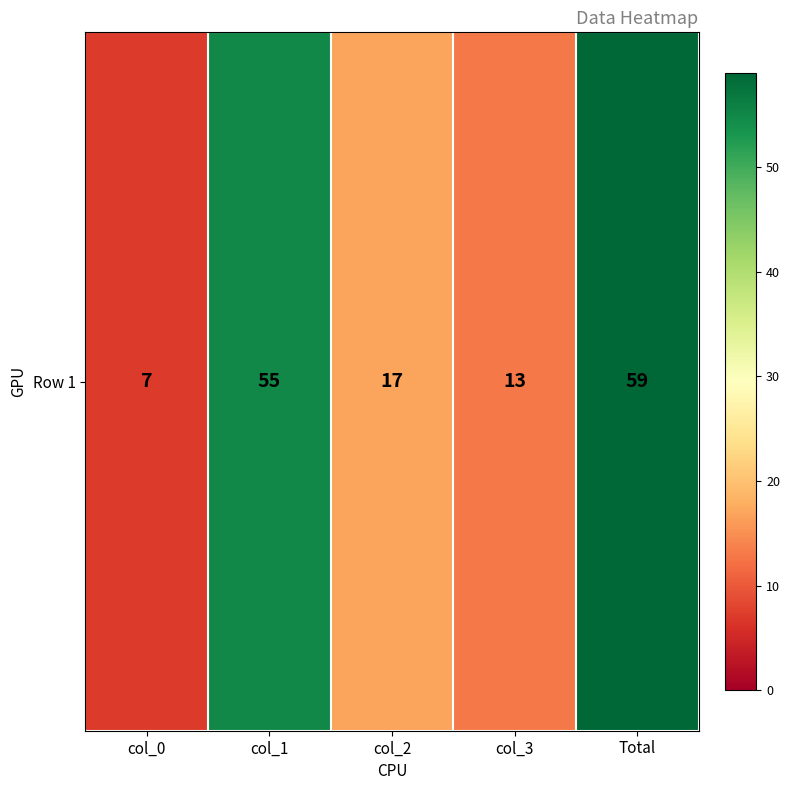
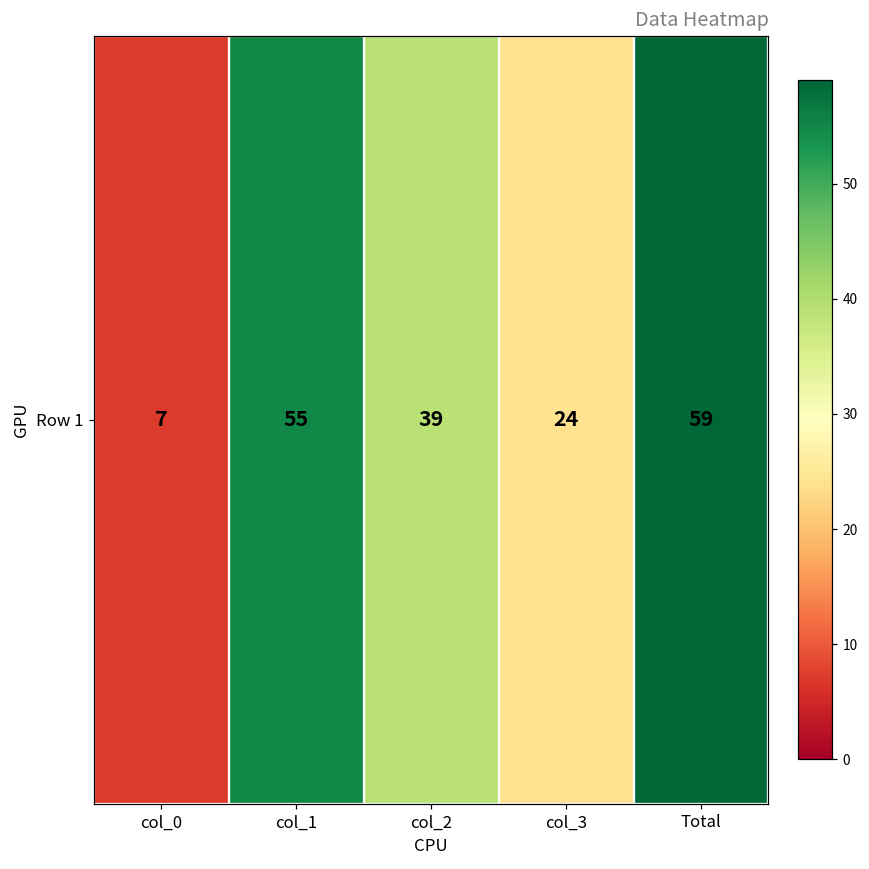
  {
    "Row 1": {
      "col_0": 7,
      "col_1": 55,
-     "col_2": 17,
-     "col_3": 13,
+     "col_2": 39,
+     "col_3": 24,
      "Total": 59
    }
  }
